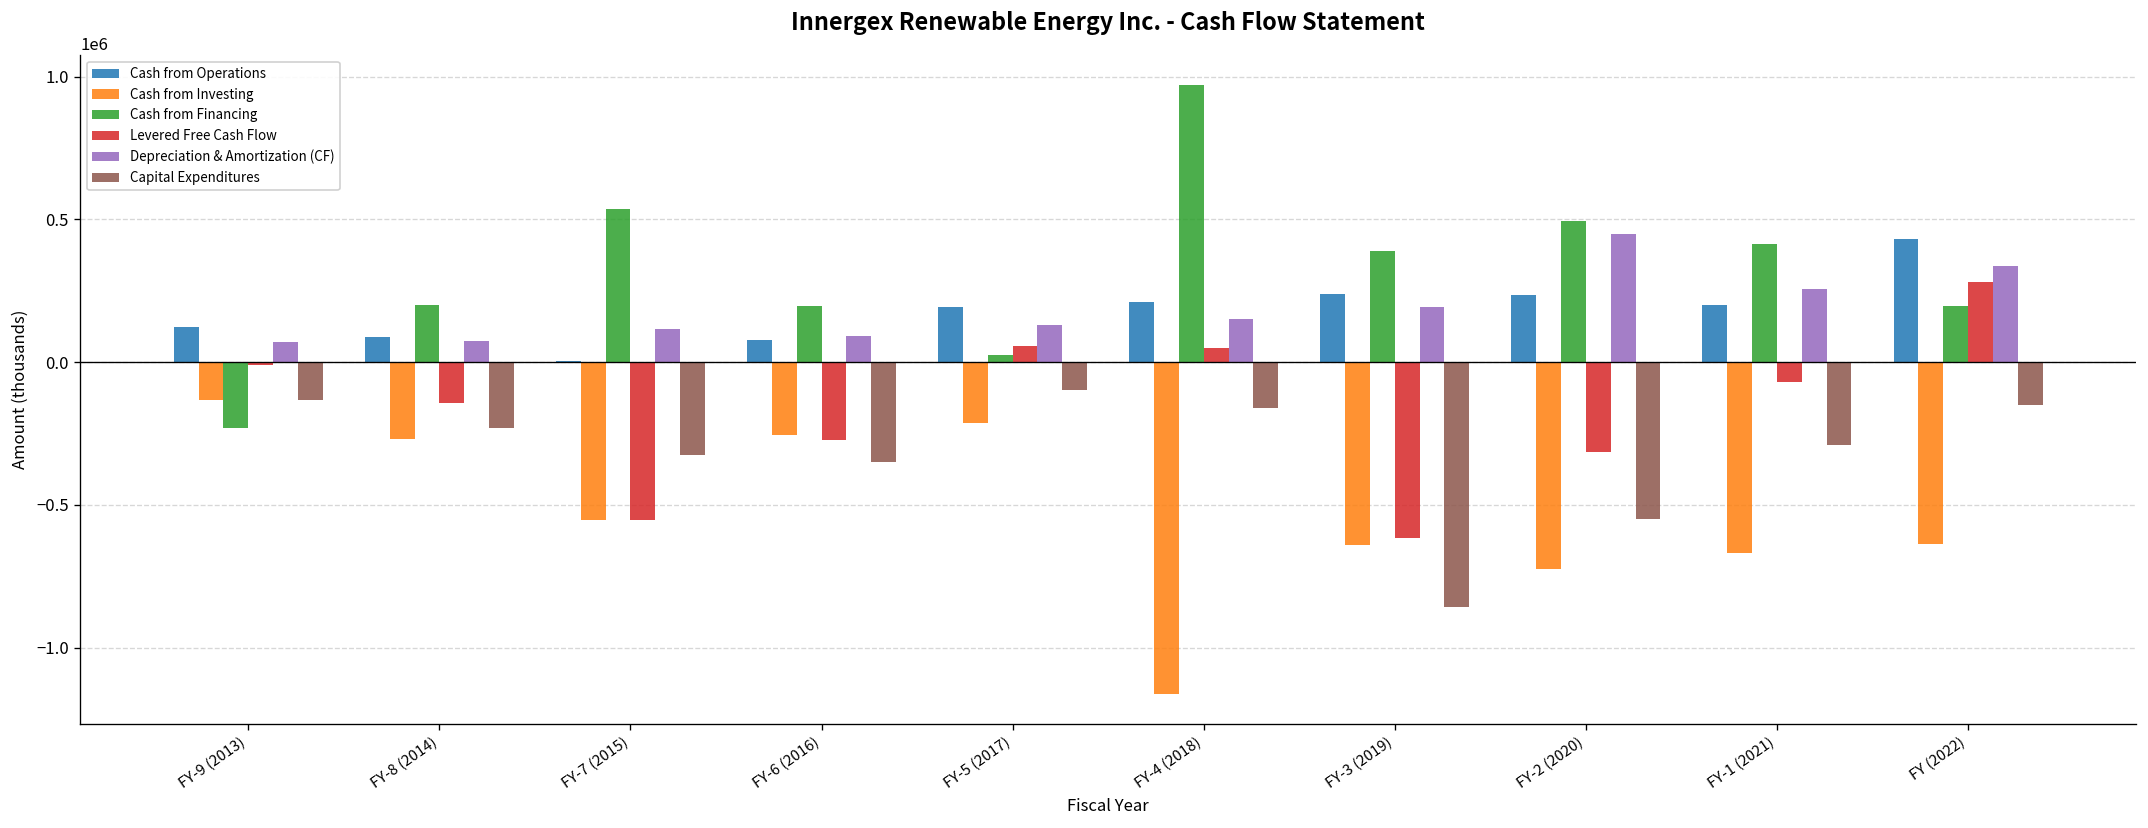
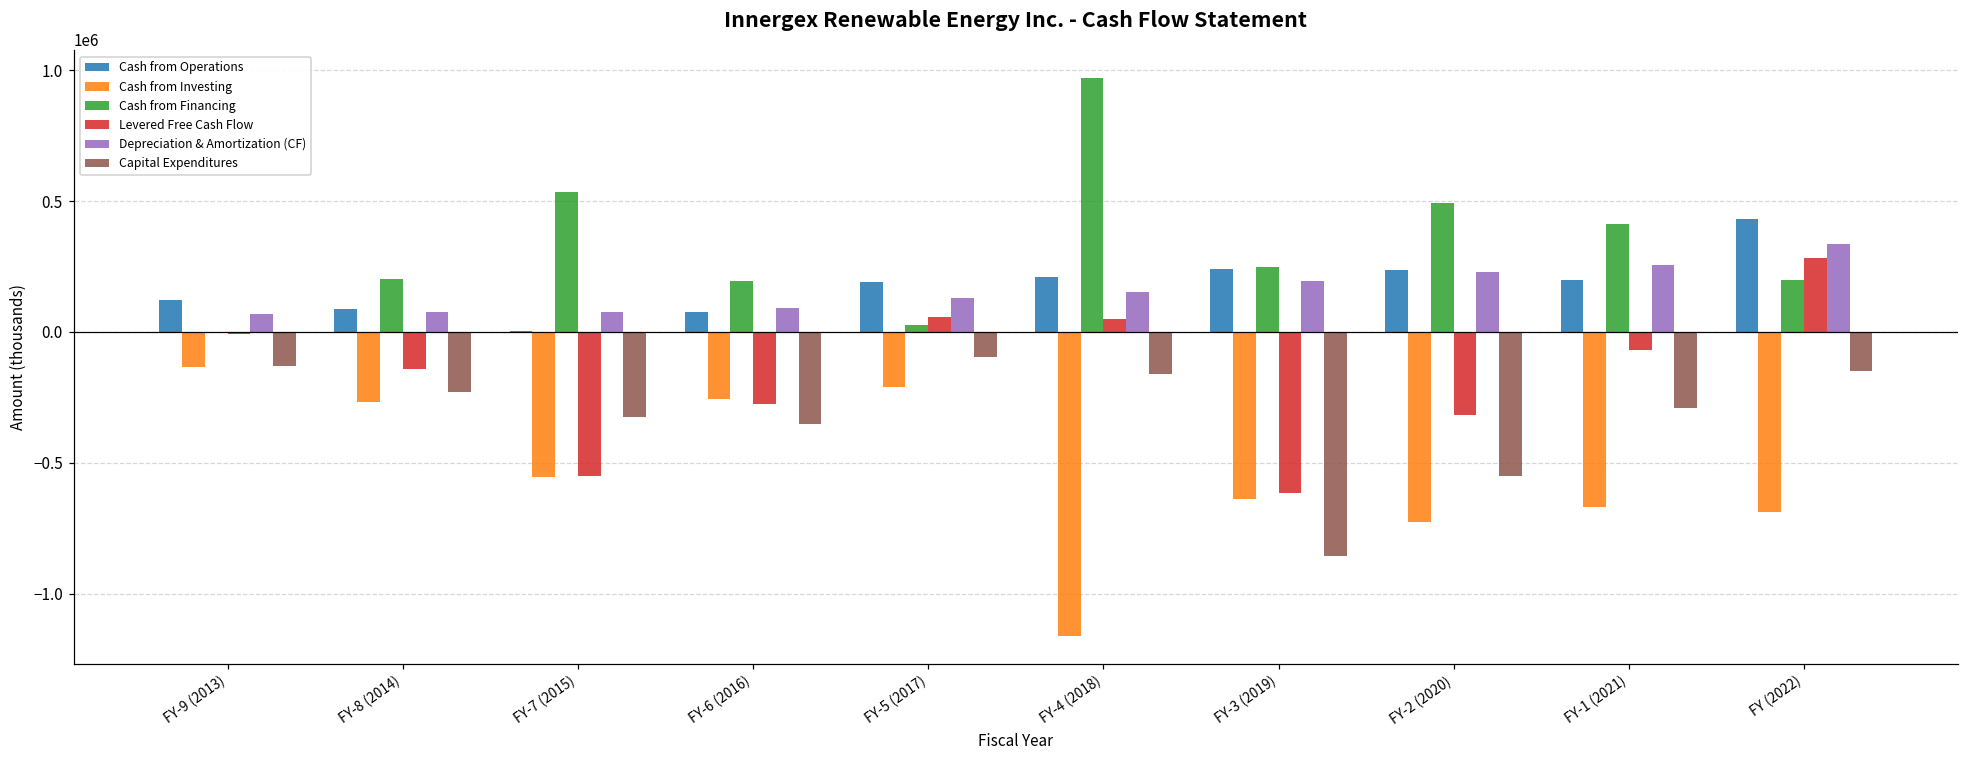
  {
    "Cash from Operations": {
      "FY-9 (2013)": 120000,
      "FY-8 (2014)": 90000,
      "FY-6 (2016)": 80000,
      "FY-5 (2017)": 190000,
      "FY-4 (2018)": 210000,
      "FY-3 (2019)": 240000,
      "FY-2 (2020)": 240000,
      "FY-1 (2021)": 200000,
      "FY (2022)": 430000
    },
    "Cash from Investing": {
      "FY-9 (2013)": -130000,
      "FY-8 (2014)": -270000,
      "FY-7 (2015)": -550000,
      "FY-6 (2016)": -250000,
      "FY-5 (2017)": -210000,
      "FY-4 (2018)": -1160000,
      "FY-3 (2019)": -640000,
      "FY-2 (2020)": -730000,
      "FY-1 (2021)": -670000,
-     "FY (2022)": -640000
+     "FY (2022)": -690000
    },
    "Cash from Financing": {
-     "FY-9 (2013)": -230000,
+     "FY-9 (2013)": -10000,
      "FY-8 (2014)": 200000,
      "FY-7 (2015)": 540000,
      "FY-6 (2016)": 200000,
      "FY-5 (2017)": 20000,
      "FY-4 (2018)": 970000,
-     "FY-3 (2019)": 390000,
+     "FY-3 (2019)": 250000,
      "FY-2 (2020)": 490000,
      "FY-1 (2021)": 410000,
      "FY (2022)": 200000
    },
    "Levered Free Cash Flow": {
      "FY-8 (2014)": -140000,
      "FY-7 (2015)": -550000,
      "FY-6 (2016)": -270000,
      "FY-5 (2017)": 60000,
      "FY-4 (2018)": 50000,
      "FY-3 (2019)": -620000,
      "FY-2 (2020)": -320000,
      "FY-1 (2021)": -70000,
      "FY (2022)": 280000
    },
    "Depreciation & Amortization (CF)": {
      "FY-9 (2013)": 70000,
      "FY-8 (2014)": 70000,
-     "FY-7 (2015)": 120000,
+     "FY-7 (2015)": 80000,
      "FY-6 (2016)": 90000,
      "FY-5 (2017)": 130000,
      "FY-4 (2018)": 150000,
      "FY-3 (2019)": 190000,
-     "FY-2 (2020)": 450000,
+     "FY-2 (2020)": 230000,
      "FY-1 (2021)": 260000,
      "FY (2022)": 340000
    },
    "Capital Expenditures": {
      "FY-9 (2013)": -130000,
      "FY-8 (2014)": -230000,
      "FY-7 (2015)": -330000,
      "FY-6 (2016)": -350000,
      "FY-5 (2017)": -100000,
      "FY-4 (2018)": -160000,
      "FY-3 (2019)": -860000,
      "FY-2 (2020)": -550000,
      "FY-1 (2021)": -290000,
      "FY (2022)": -150000
    }
  }
